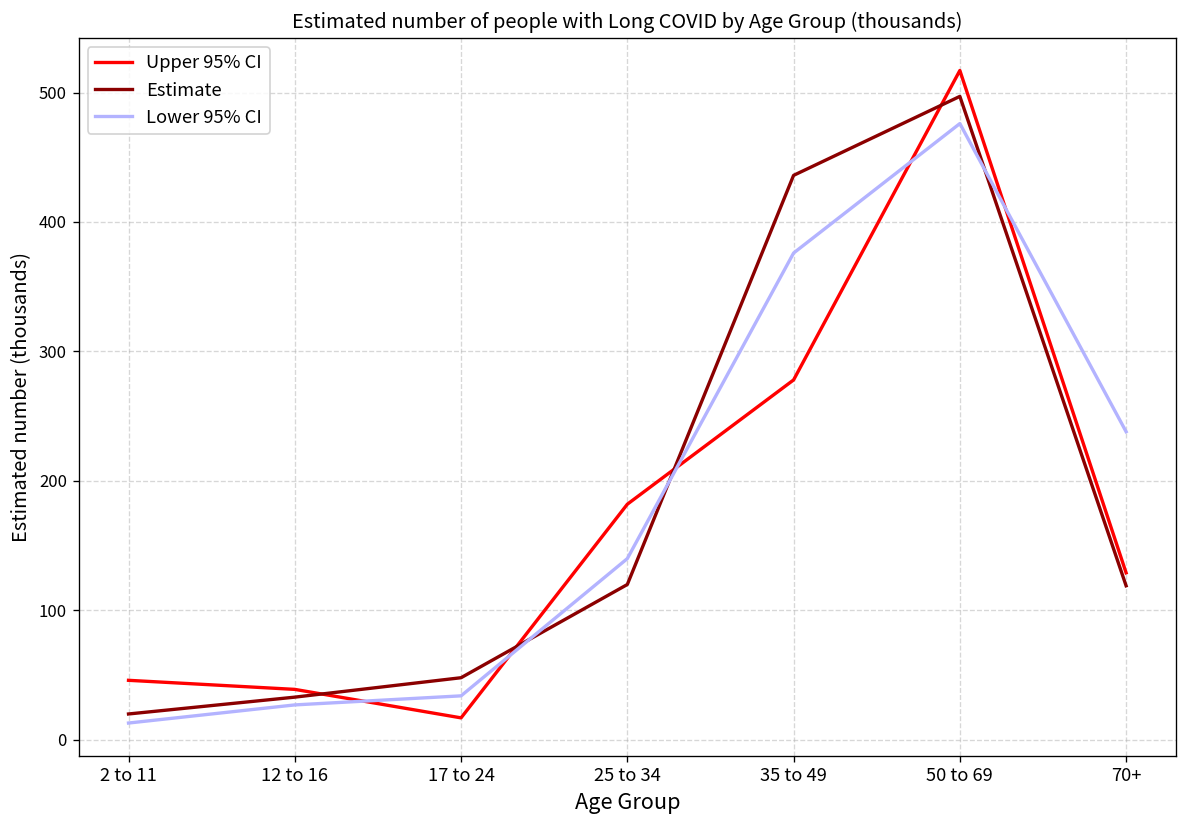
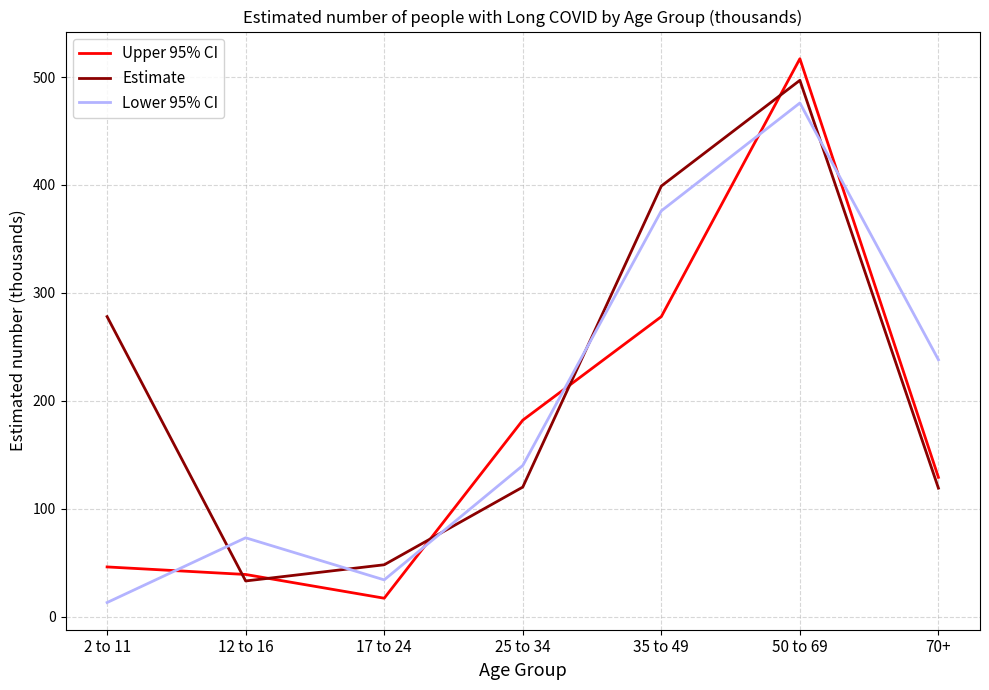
  {
    "Upper 95% CI": {
      "2 to 11": 46,
      "12 to 16": 39,
      "17 to 24": 17,
      "25 to 34": 182,
      "35 to 49": 278,
      "50 to 69": 517,
      "70+": 129
    },
    "Estimate": {
-     "2 to 11": 20,
+     "2 to 11": 278,
      "12 to 16": 33,
      "17 to 24": 48,
      "25 to 34": 120,
-     "35 to 49": 436,
+     "35 to 49": 399,
      "50 to 69": 497,
      "70+": 119
    },
    "Lower 95% CI": {
      "2 to 11": 13,
-     "12 to 16": 27,
+     "12 to 16": 73,
      "17 to 24": 34,
      "25 to 34": 140,
      "35 to 49": 376,
      "50 to 69": 476,
      "70+": 238
    }
  }
